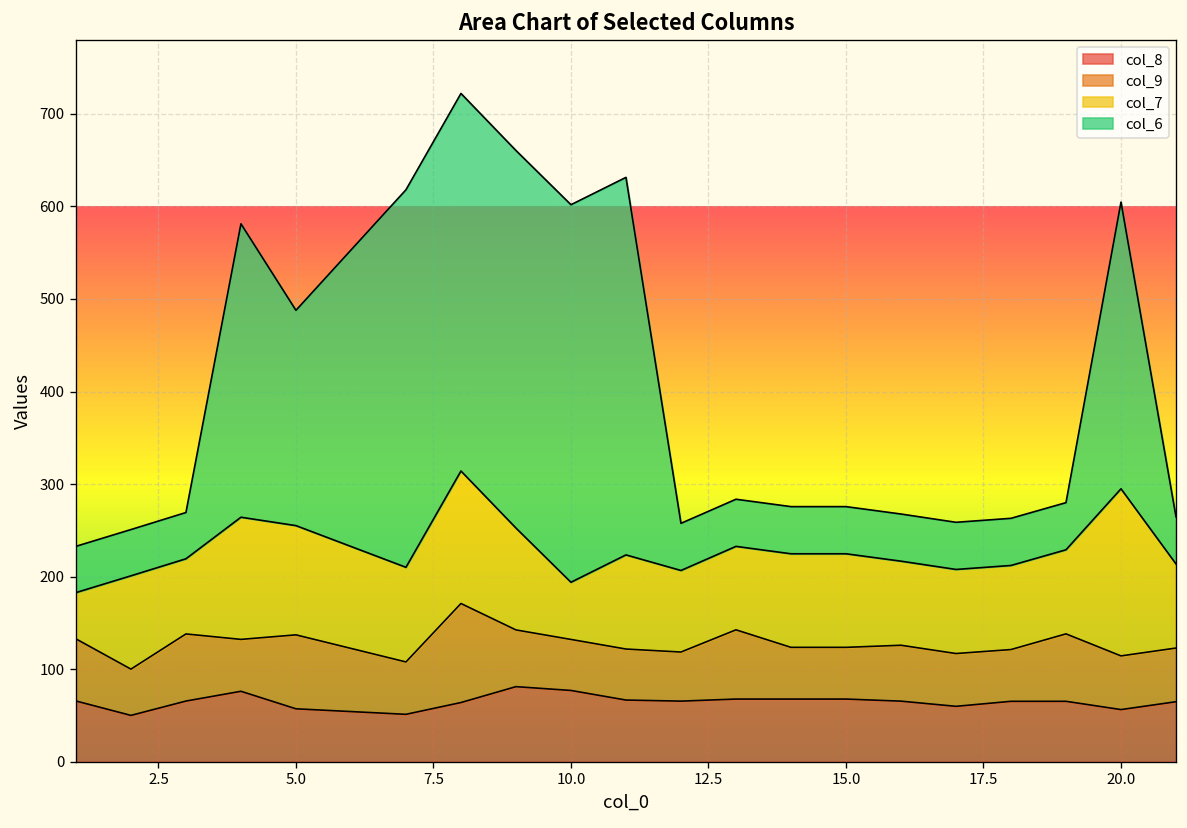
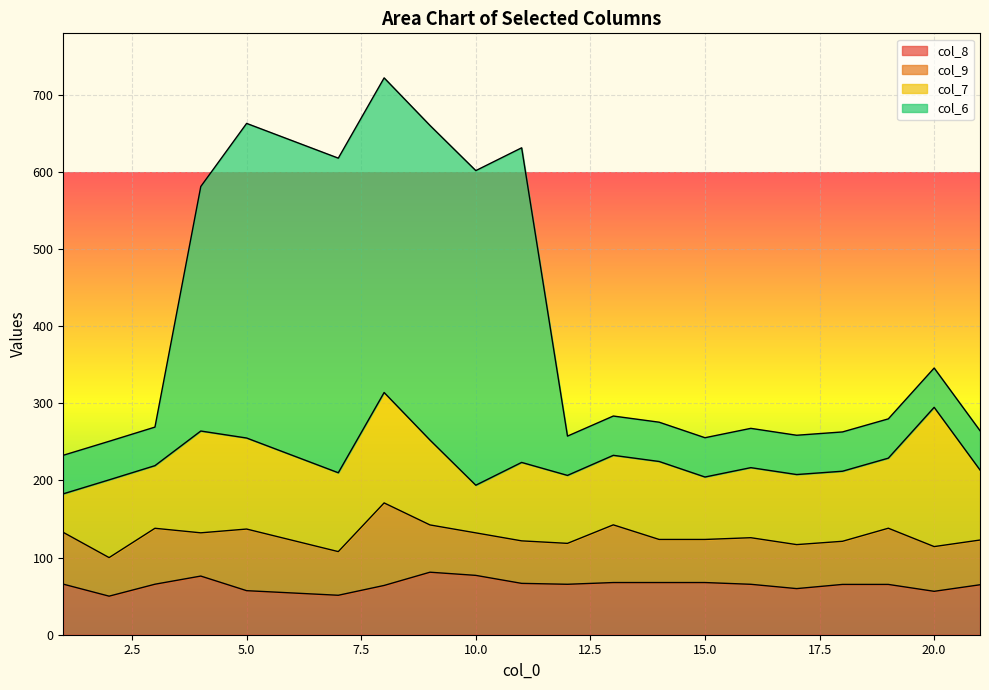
  {
    "col_7": {
      "5.0": 120,
      "10.0": 60,
-     "15.0": 100,
+     "15.0": 80,
      "20.0": 180
    },
    "col_6": {
-     "5.0": 230,
+     "5.0": 410,
      "10.0": 410,
      "15.0": 50,
-     "20.0": 310
+     "20.0": 50
    }
  }
